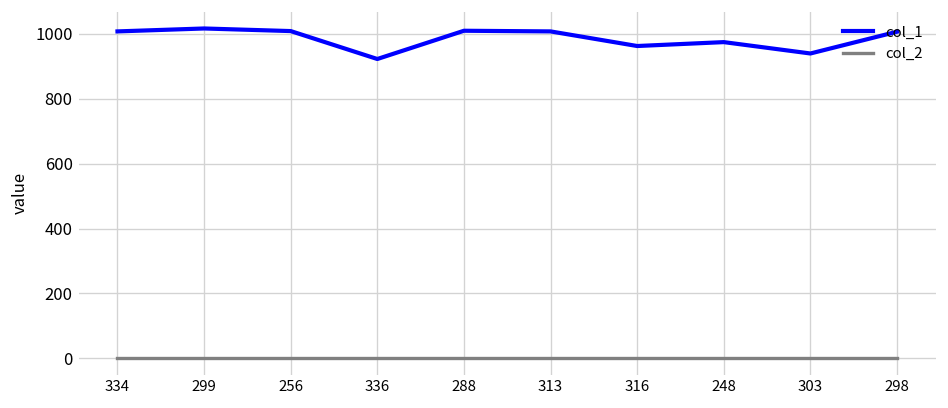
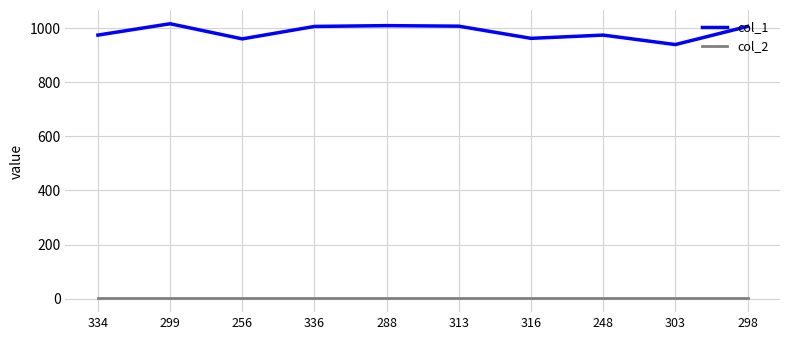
  {
    "col_1": {
-     "334": 1010,
+     "334": 970,
      "299": 1020,
-     "256": 1010,
-     "336": 920,
+     "256": 960,
+     "336": 1010,
      "288": 1010,
      "313": 1010,
      "316": 960,
      "248": 970,
      "303": 940,
      "298": 1010
    },
    "col_2": {
      "334": 0,
      "299": 0,
      "256": 0,
      "336": 0,
      "288": 0,
      "313": 0,
      "316": 0,
      "248": 0,
      "303": 0,
      "298": 0
    }
  }
